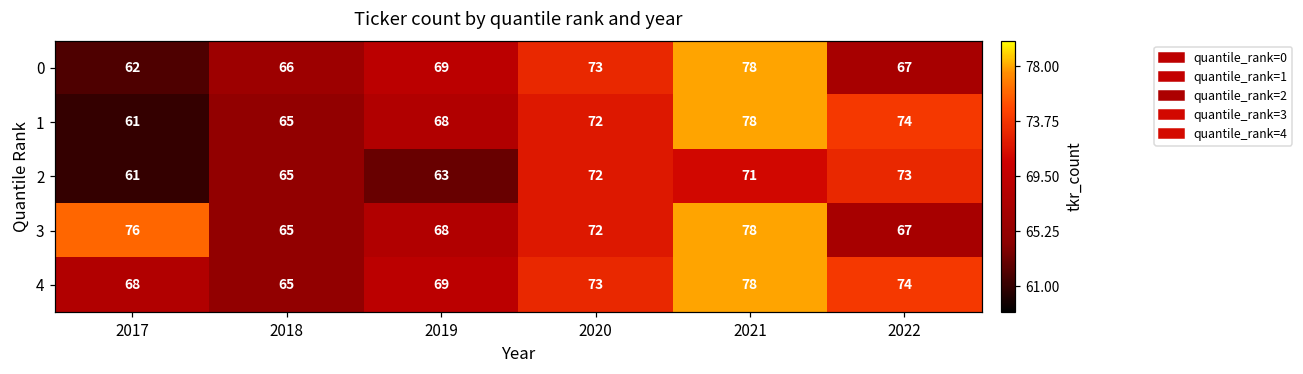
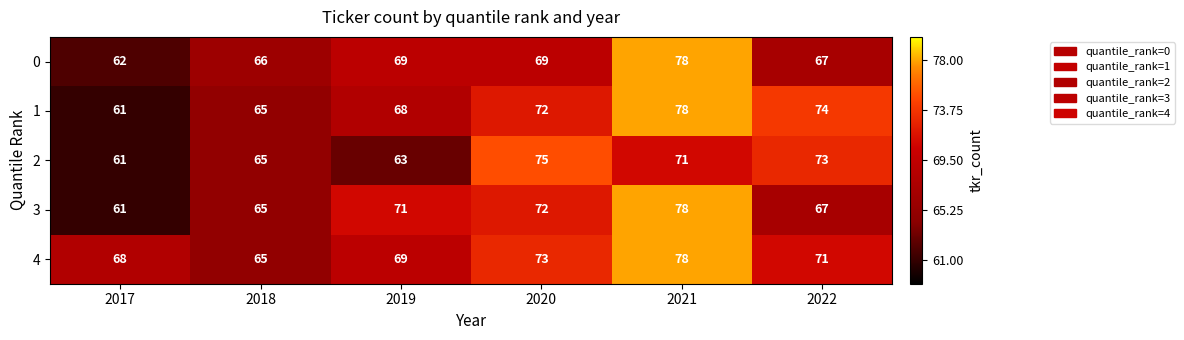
  {
    "0": {
      "2017": 62,
      "2018": 66,
      "2019": 69,
-     "2020": 73,
+     "2020": 69,
      "2021": 78,
      "2022": 67
    },
    "1": {
      "2017": 61,
      "2018": 65,
      "2019": 68,
      "2020": 72,
      "2021": 78,
      "2022": 74
    },
    "2": {
      "2017": 61,
      "2018": 65,
      "2019": 63,
-     "2020": 72,
+     "2020": 75,
      "2021": 71,
      "2022": 73
    },
    "3": {
-     "2017": 76,
+     "2017": 61,
      "2018": 65,
-     "2019": 68,
+     "2019": 71,
      "2020": 72,
      "2021": 78,
      "2022": 67
    },
    "4": {
      "2017": 68,
      "2018": 65,
      "2019": 69,
      "2020": 73,
      "2021": 78,
-     "2022": 74
+     "2022": 71
    }
  }
